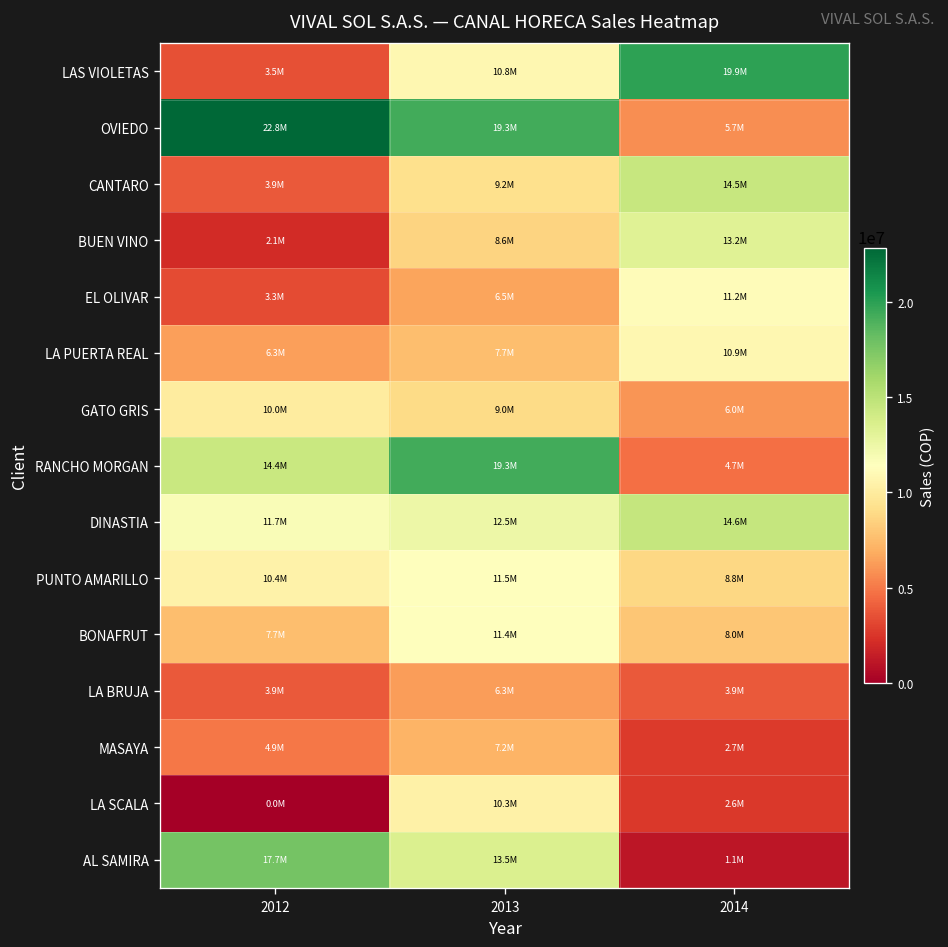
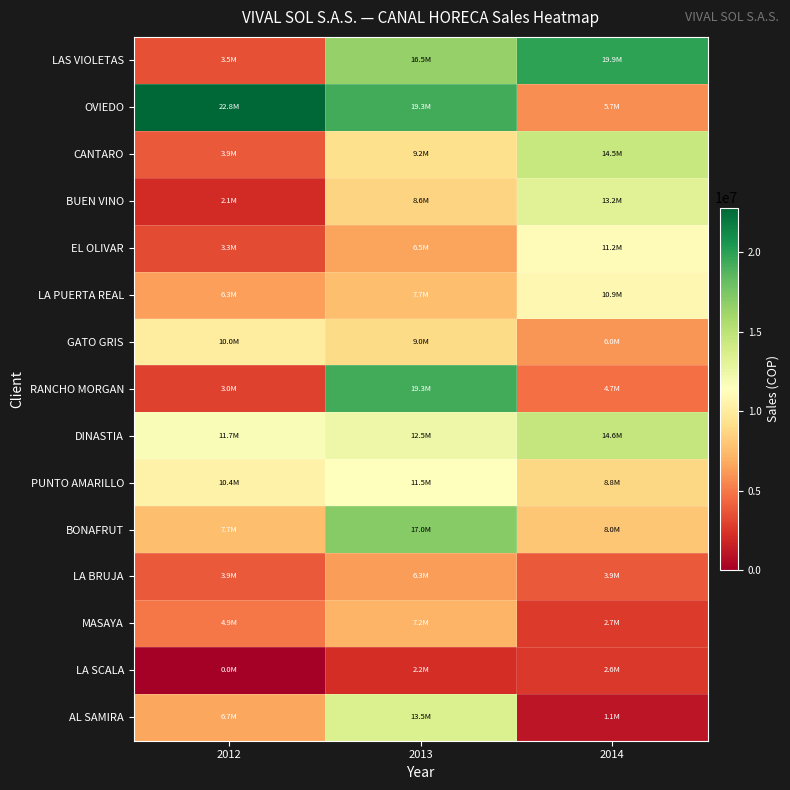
  {
    "LAS VIOLETAS": {
      "2012": "3.5M",
-     "2013": "10.8M",
+     "2013": "16.5M",
      "2014": "19.9M"
    },
    "OVIEDO": {
      "2012": "22.8M",
      "2013": "19.3M",
      "2014": "5.7M"
    },
    "CANTARO": {
      "2012": "3.9M",
      "2013": "9.2M",
      "2014": "14.5M"
    },
    "BUEN VINO": {
      "2012": "2.1M",
      "2013": "8.6M",
      "2014": "13.2M"
    },
    "EL OLIVAR": {
      "2012": "3.3M",
      "2013": "6.5M",
      "2014": "11.2M"
    },
    "LA PUERTA REAL": {
      "2012": "6.3M",
      "2013": "7.7M",
      "2014": "10.9M"
    },
    "GATO GRIS": {
      "2012": "10.0M",
      "2013": "9.0M",
      "2014": "6.0M"
    },
    "RANCHO MORGAN": {
-     "2012": "14.4M",
+     "2012": "3.0M",
      "2013": "19.3M",
      "2014": "4.7M"
    },
    "DINASTIA": {
      "2012": "11.7M",
      "2013": "12.5M",
      "2014": "14.6M"
    },
    "PUNTO AMARILLO": {
      "2012": "10.4M",
      "2013": "11.5M",
      "2014": "8.8M"
    },
    "BONAFRUT": {
      "2012": "7.7M",
-     "2013": "11.4M",
+     "2013": "17.0M",
      "2014": "8.0M"
    },
    "LA BRUJA": {
      "2012": "3.9M",
      "2013": "6.3M",
      "2014": "3.9M"
    },
    "MASAYA": {
      "2012": "4.9M",
      "2013": "7.2M",
      "2014": "2.7M"
    },
    "LA SCALA": {
      "2012": "0.0M",
-     "2013": "10.3M",
+     "2013": "2.2M",
      "2014": "2.6M"
    },
    "AL SAMIRA": {
-     "2012": "17.7M",
+     "2012": "6.7M",
      "2013": "13.5M",
      "2014": "1.1M"
    }
  }
